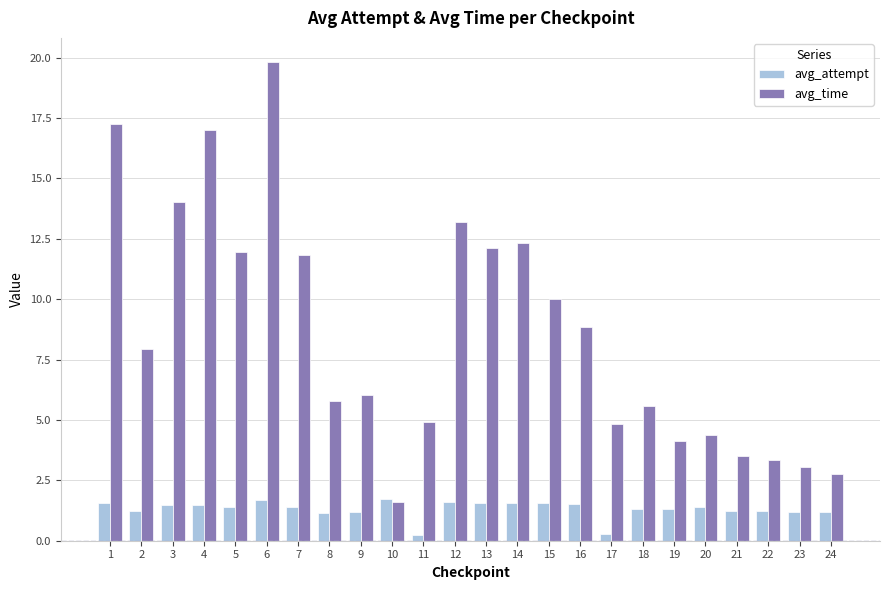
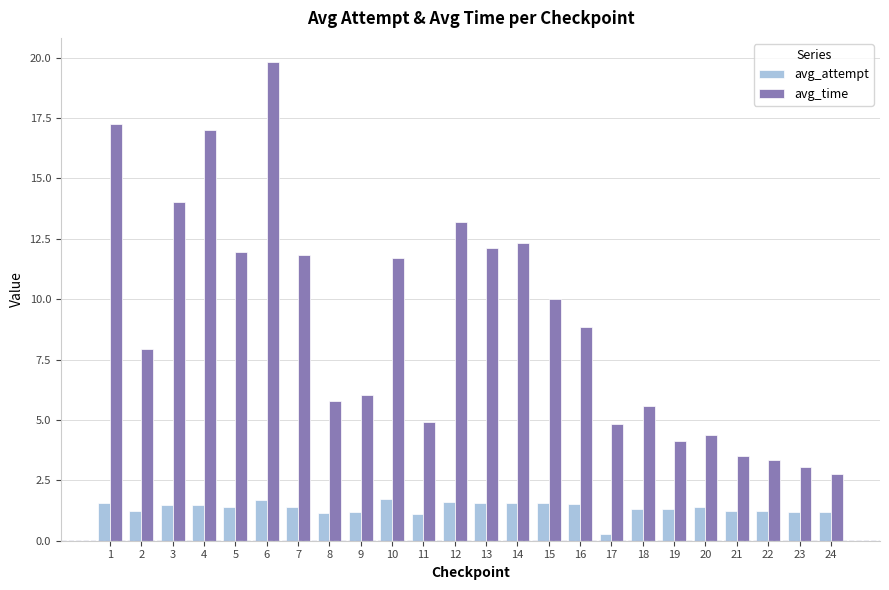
  {
    "avg_attempt": {
      "1": 1.6,
      "2": 1.2,
      "3": 1.5,
      "4": 1.5,
      "5": 1.4,
      "6": 1.7,
      "7": 1.4,
      "8": 1.1,
      "9": 1.2,
      "10": 1.7,
-     "11": 0.2,
+     "11": 1.1,
      "12": 1.6,
      "13": 1.6,
      "14": 1.6,
      "15": 1.5,
      "16": 1.5,
      "17": 0.3,
      "18": 1.3,
      "19": 1.3,
      "20": 1.4,
      "21": 1.2,
      "22": 1.2,
      "23": 1.2,
      "24": 1.2
    },
    "avg_time": {
      "1": 17.3,
      "2": 7.9,
      "3": 14.0,
      "4": 17.0,
      "5": 12.0,
      "6": 19.8,
      "7": 11.8,
      "8": 5.8,
      "9": 6.0,
-     "10": 1.6,
+     "10": 11.7,
      "11": 4.9,
      "12": 13.2,
      "13": 12.1,
      "14": 12.3,
      "15": 10.0,
      "16": 8.8,
      "17": 4.8,
      "18": 5.6,
      "19": 4.1,
      "20": 4.4,
      "21": 3.5,
      "22": 3.3,
      "23": 3.1,
      "24": 2.8
    }
  }
